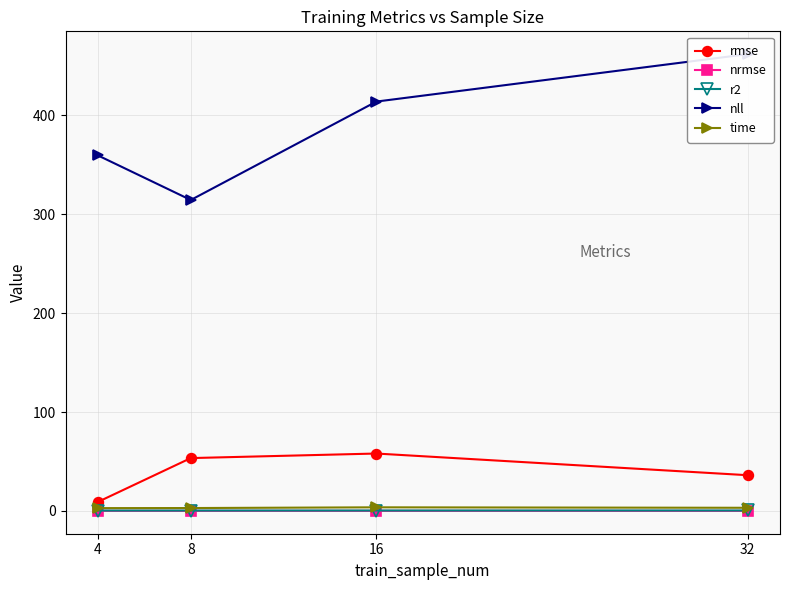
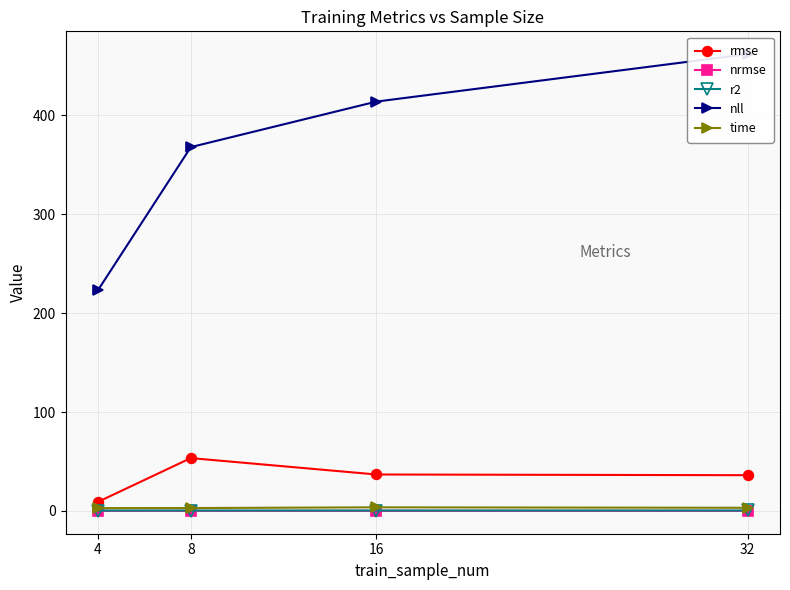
  {
    "rmse": {
      "4": 10,
      "8": 50,
-     "16": 60,
+     "16": 40,
      "32": 40
    },
    "nll": {
-     "4": 360,
-     "8": 310,
+     "4": 220,
+     "8": 370,
      "16": 410
    },
    "time": {
      "16": 0,
      "32": 0
    }
  }
